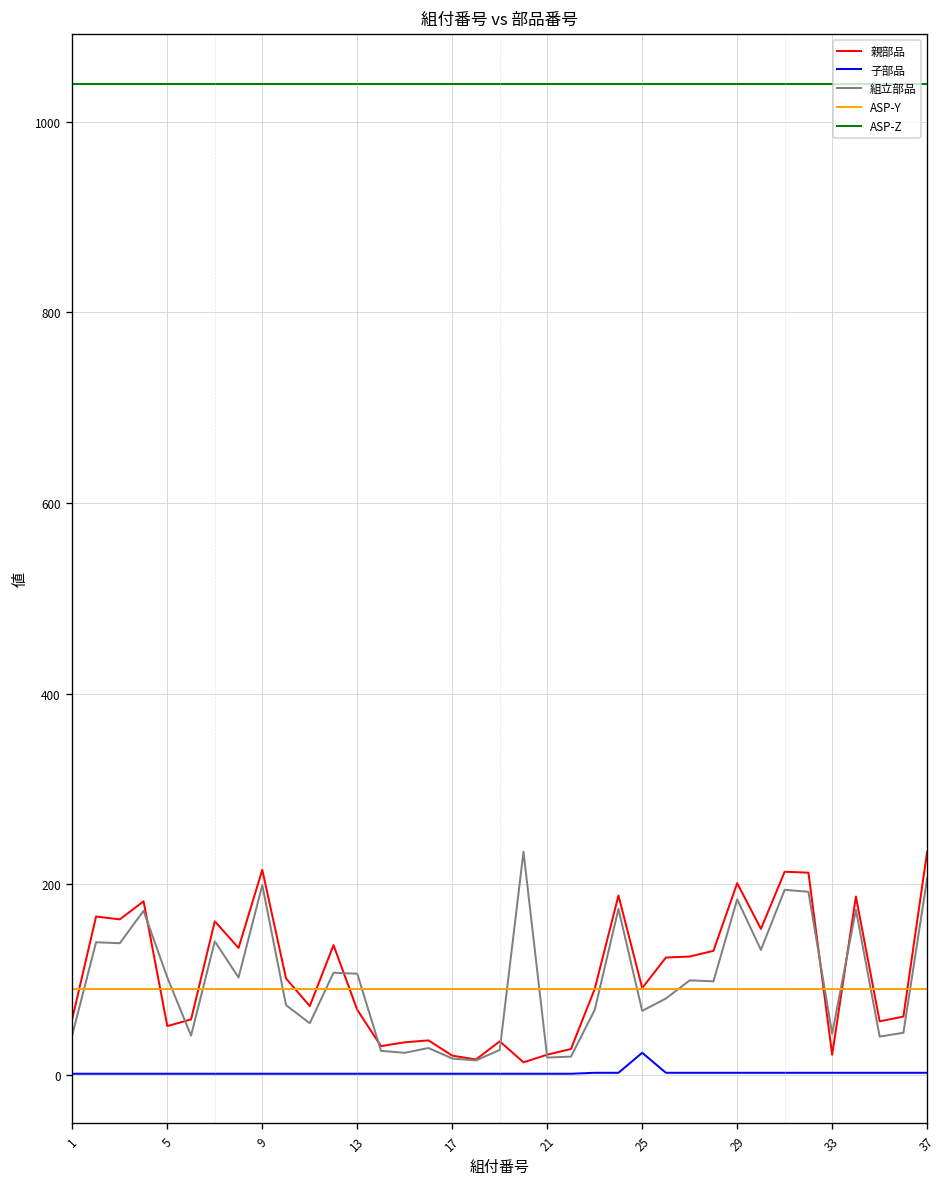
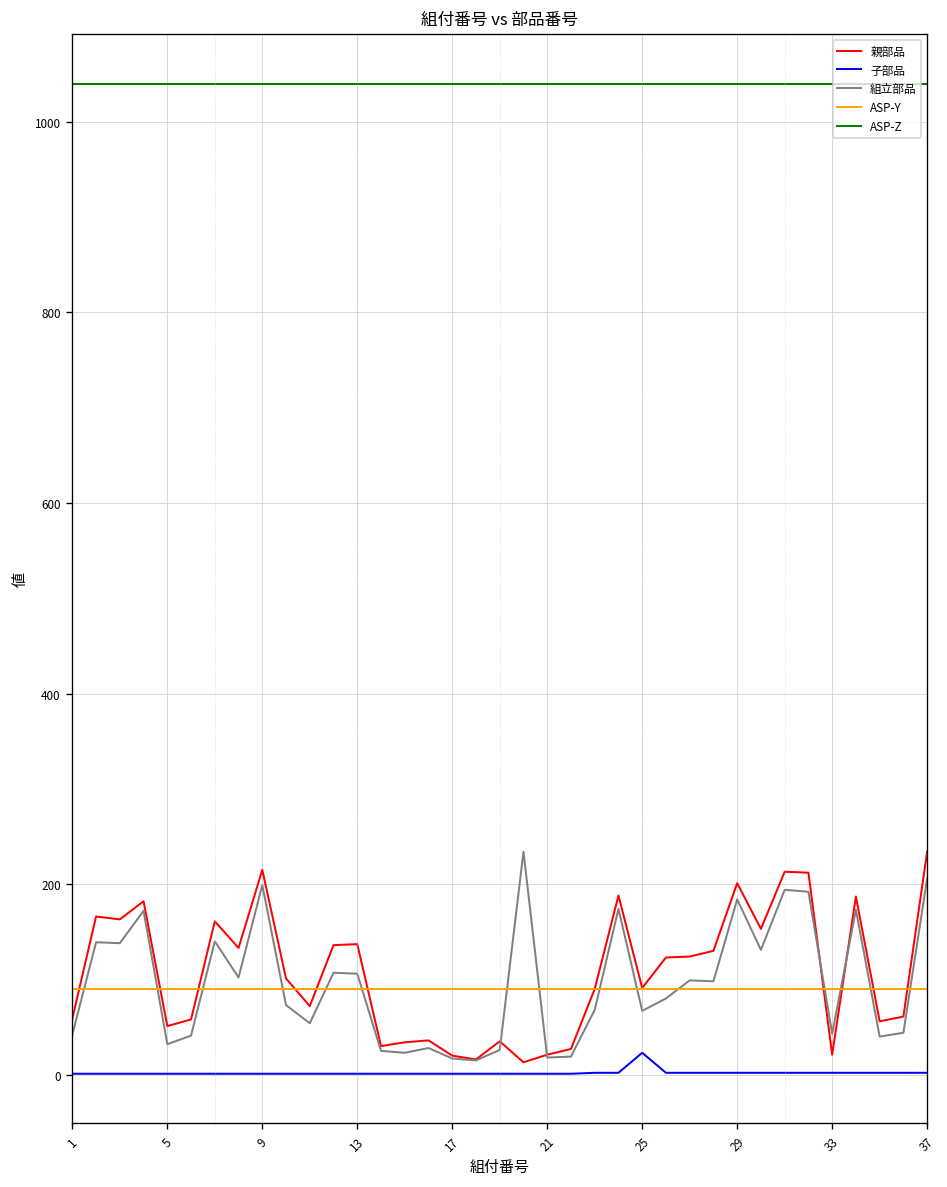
  {
    "親部品": {
      "1": 60,
      "5": 50,
      "9": 220,
-     "13": 70,
+     "13": 140,
      "29": 200,
      "33": 20,
      "37": 230
    },
    "子部品": {
      "1": 0,
      "5": 0,
      "9": 0,
      "13": 0,
      "17": 0,
      "21": 0,
      "25": 20,
      "29": 0,
      "33": 0,
      "37": 0
    },
    "組立部品": {
      "1": 40,
-     "5": 100,
+     "5": 30,
      "9": 200,
      "13": 110,
      "25": 70,
      "29": 180,
      "33": 40,
      "37": 210
    },
    "ASP-Y": {
      "1": 90,
      "5": 90,
      "9": 90,
      "13": 90,
      "17": 90,
      "21": 90,
      "29": 90,
      "33": 90,
      "37": 90
    },
    "ASP-Z": {
      "1": 1040,
      "5": 1040,
      "9": 1040,
      "13": 1040,
      "17": 1040,
      "21": 1040,
      "25": 1040,
      "29": 1040,
      "33": 1040,
      "37": 1040
    }
  }
